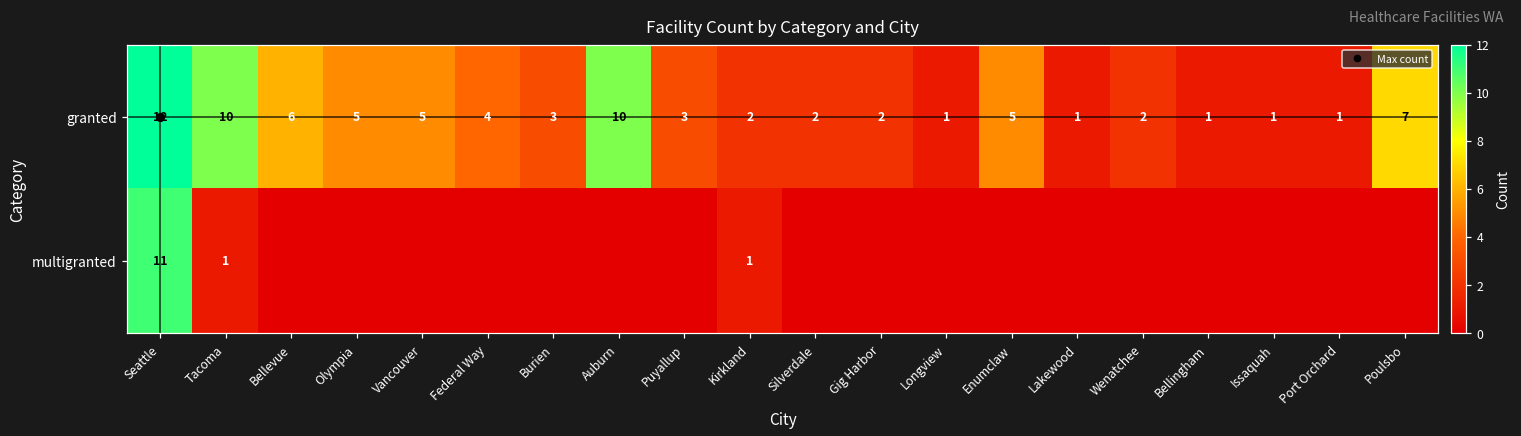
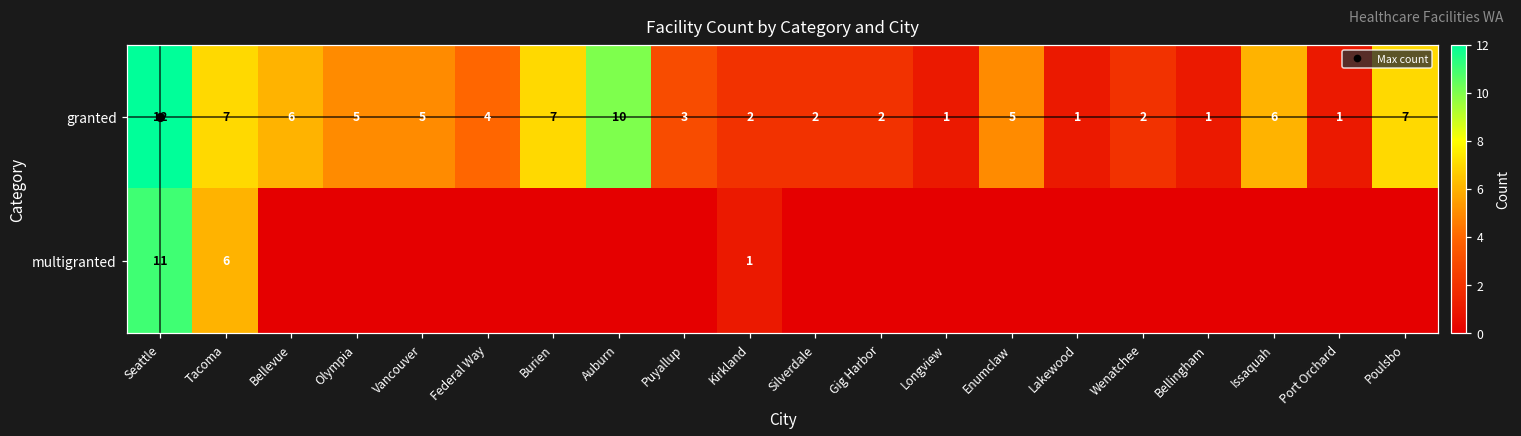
  {
    "granted": {
-     "Tacoma": 10,
+     "Tacoma": 7,
      "Bellevue": 6,
      "Olympia": 5,
      "Vancouver": 5,
      "Federal Way": 4,
-     "Burien": 3,
+     "Burien": 7,
      "Auburn": 10,
      "Puyallup": 3,
      "Kirkland": 2,
      "Silverdale": 2,
      "Gig Harbor": 2,
      "Longview": 1,
      "Enumclaw": 5,
      "Lakewood": 1,
      "Wenatchee": 2,
      "Bellingham": 1,
-     "Issaquah": 1,
+     "Issaquah": 6,
      "Port Orchard": 1,
      "Poulsbo": 7
    },
    "multigranted": {
      "Seattle": 11,
-     "Tacoma": 1,
+     "Tacoma": 6,
      "Kirkland": 1
    }
  }
